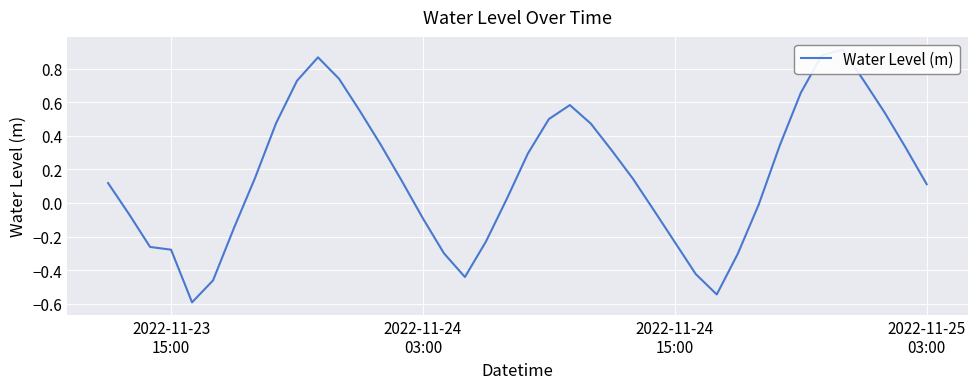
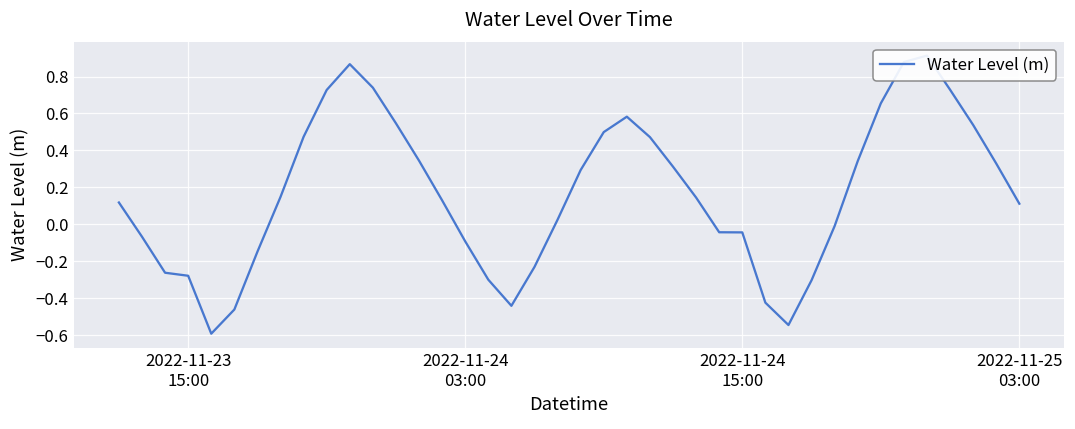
  {
    "2022-11-23 15:00": -0.28,
    "2022-11-24 03:00": -0.09,
-   "2022-11-24 15:00": -0.23,
+   "2022-11-24 15:00": -0.04,
    "2022-11-25 03:00": 0.11
  }
